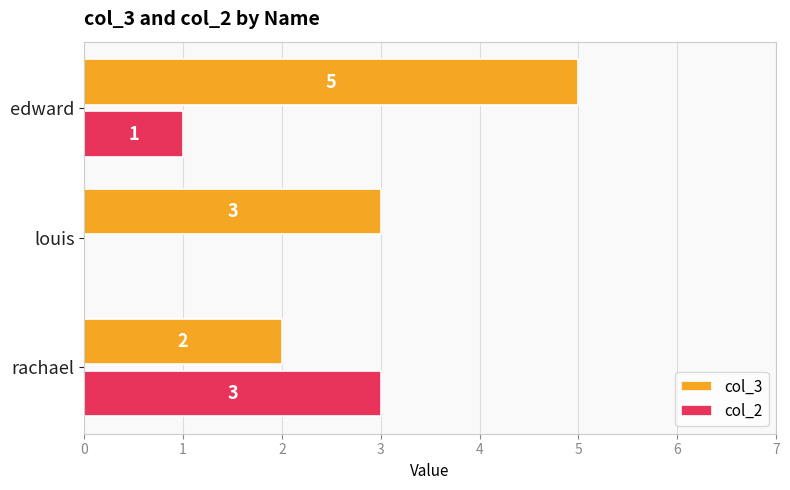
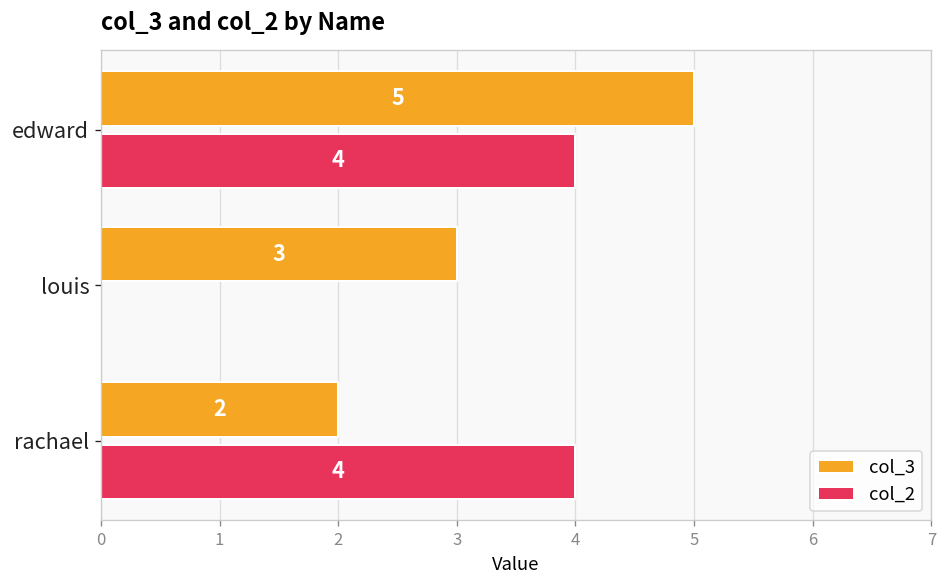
  {
    "col_3": {
      "edward": 5,
      "louis": 3,
      "rachael": 2
    },
    "col_2": {
-     "edward": 1,
-     "rachael": 3
+     "edward": 4,
+     "rachael": 4
    }
  }
